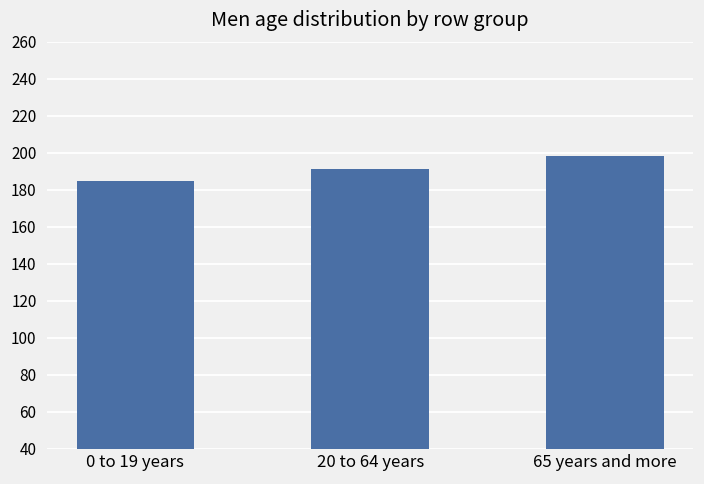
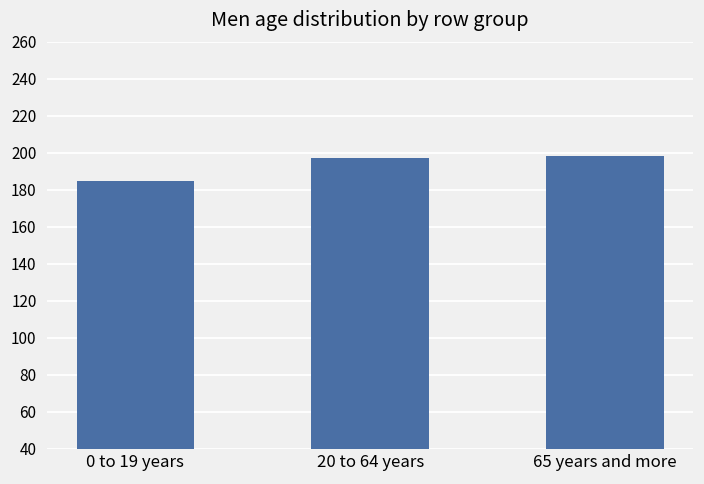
  {
    "0 to 19 years": 185,
-   "20 to 64 years": 191,
+   "20 to 64 years": 197,
    "65 years and more": 198
  }
